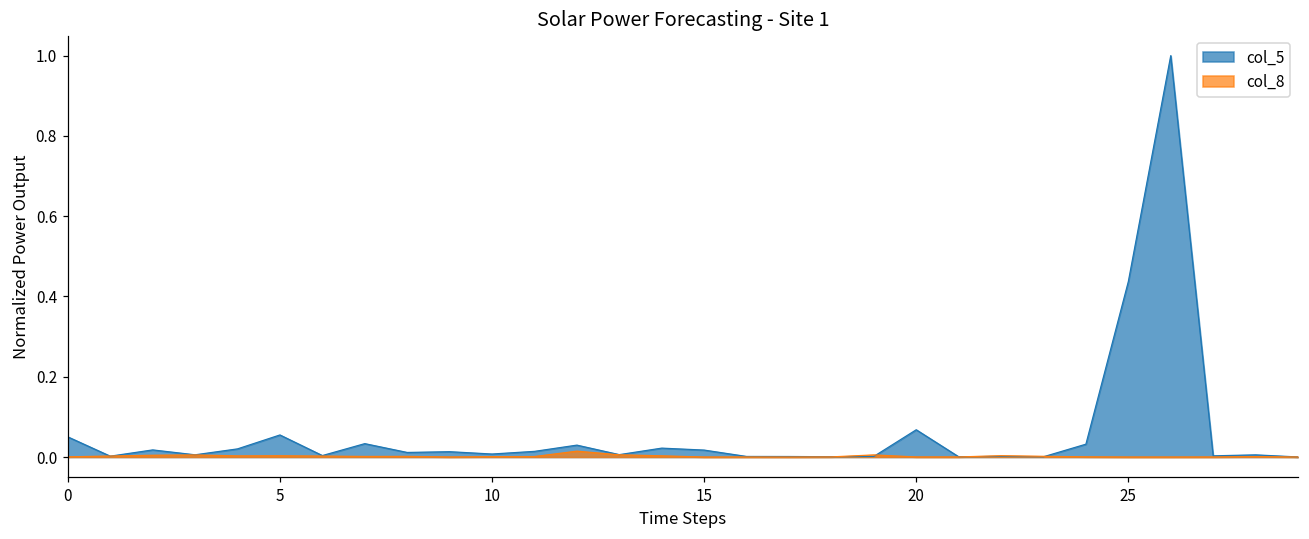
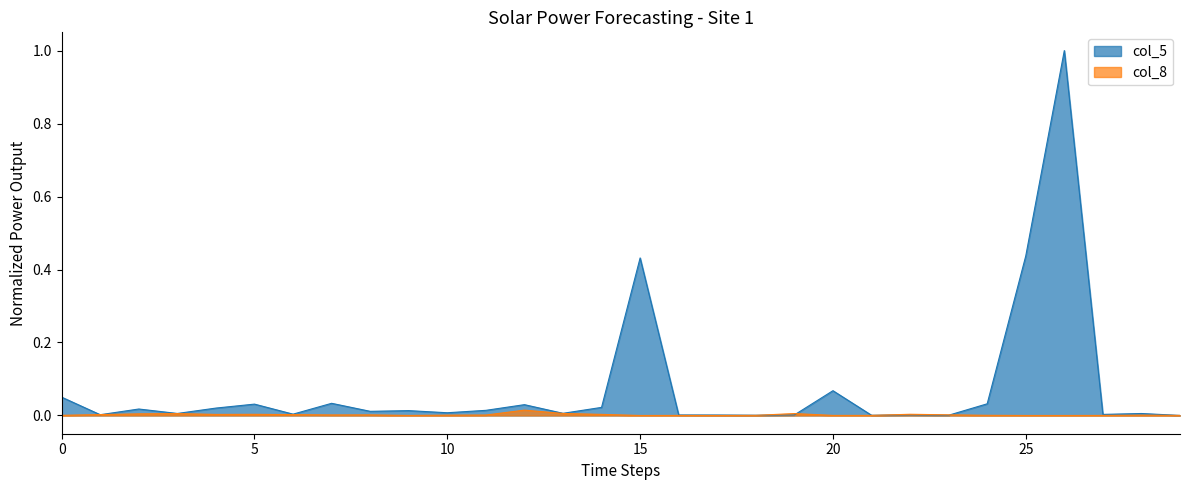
  {
    "col_5": {
      "0": 0.05,
-     "5": 0.05,
-     "15": 0.02,
+     "5": 0.03,
+     "15": 0.43,
      "20": 0.07,
      "25": 0.44
    },
    "col_8": {
      "0": 0.00,
      "5": 0.00,
      "15": 0.00,
      "20": 0.00,
      "25": 0.00
    }
  }
